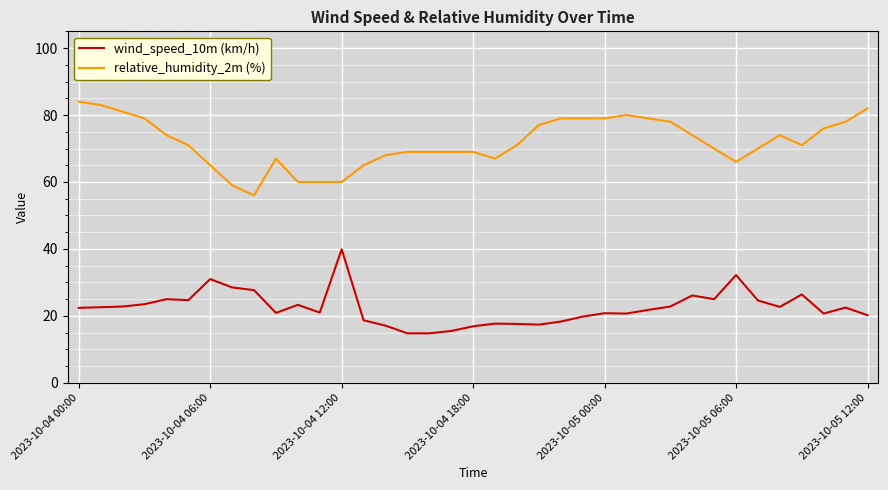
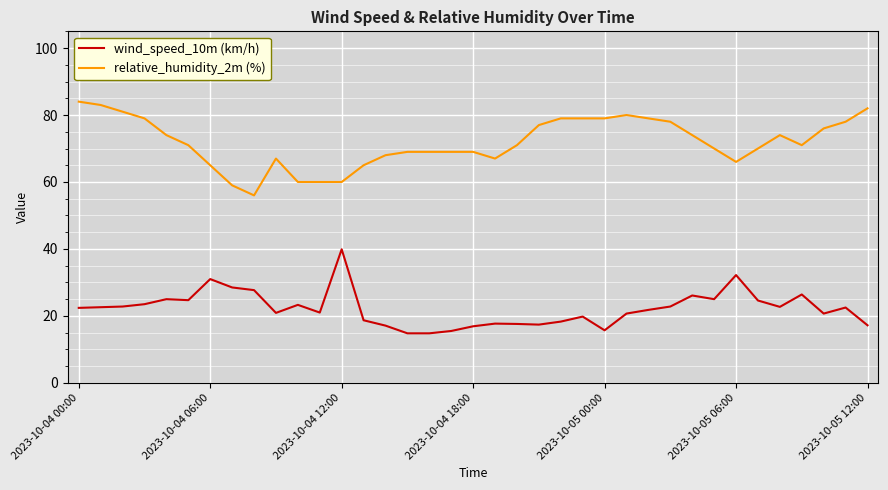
  {
    "wind_speed_10m (km/h)": {
      "2023-10-04 00:00": 22,
      "2023-10-04 06:00": 31,
      "2023-10-04 12:00": 40,
      "2023-10-04 18:00": 17,
-     "2023-10-05 00:00": 21,
+     "2023-10-05 00:00": 16,
      "2023-10-05 06:00": 32,
-     "2023-10-05 12:00": 20
+     "2023-10-05 12:00": 17
    },
    "relative_humidity_2m (%)": {
      "2023-10-04 00:00": 84,
      "2023-10-04 06:00": 65,
      "2023-10-04 12:00": 60,
      "2023-10-04 18:00": 69,
      "2023-10-05 00:00": 79,
      "2023-10-05 06:00": 66,
      "2023-10-05 12:00": 82
    }
  }
